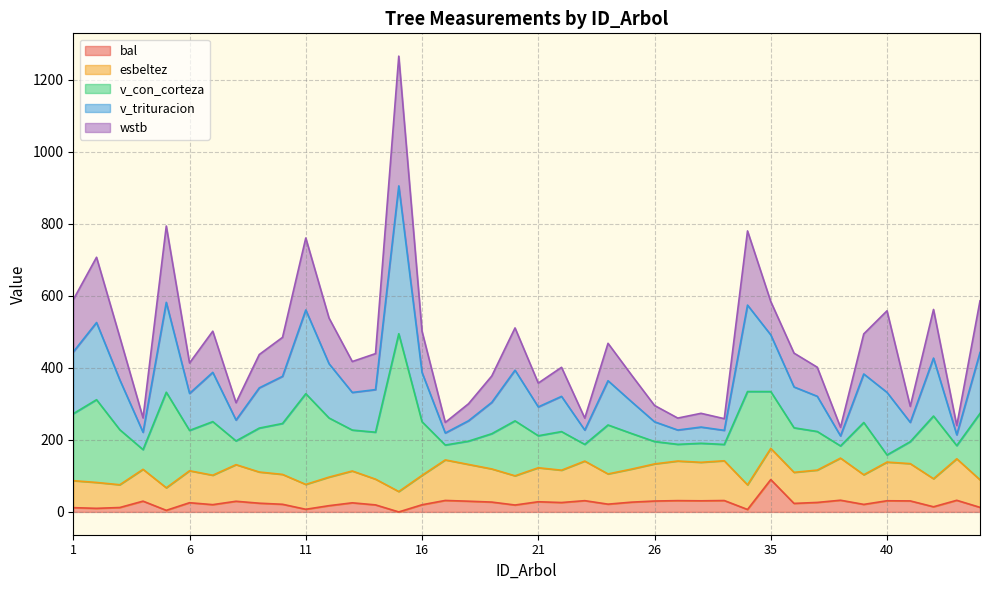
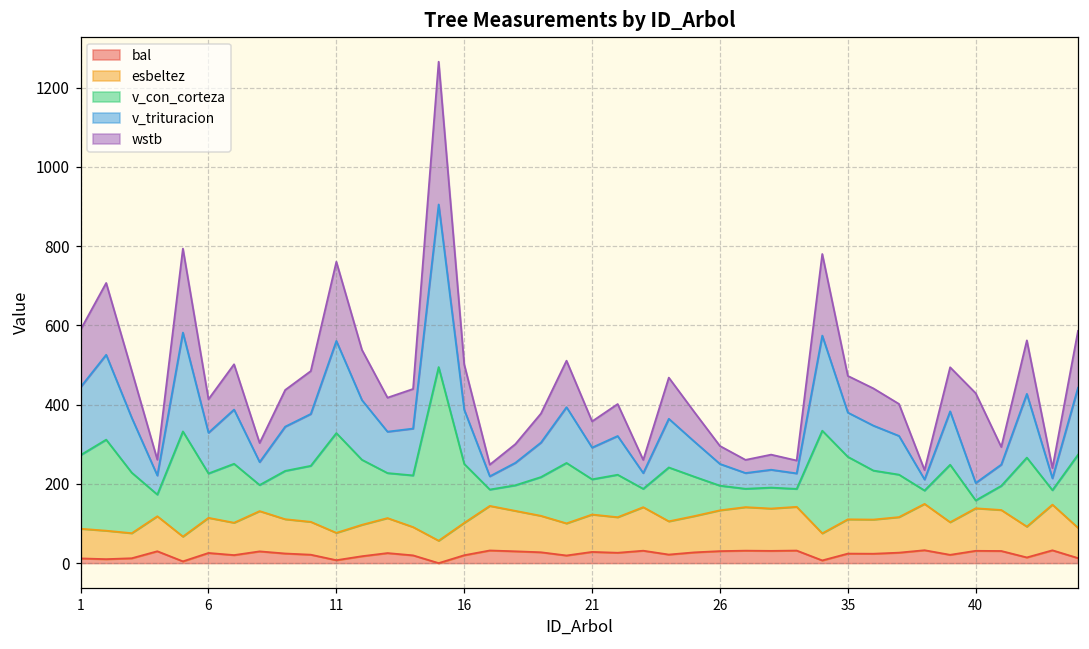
  {
    "bal": {
-     "35": 90,
+     "35": 20,
      "40": 30
    },
    "esbeltez": {
      "35": 90,
      "40": 110
    },
    "v_con_corteza": {
      "35": 160,
      "40": 20
    },
    "v_trituracion": {
-     "35": 160,
-     "40": 170
+     "35": 110,
+     "40": 40
    },
    "wstb": {
      "35": 90,
      "40": 230
    }
  }
